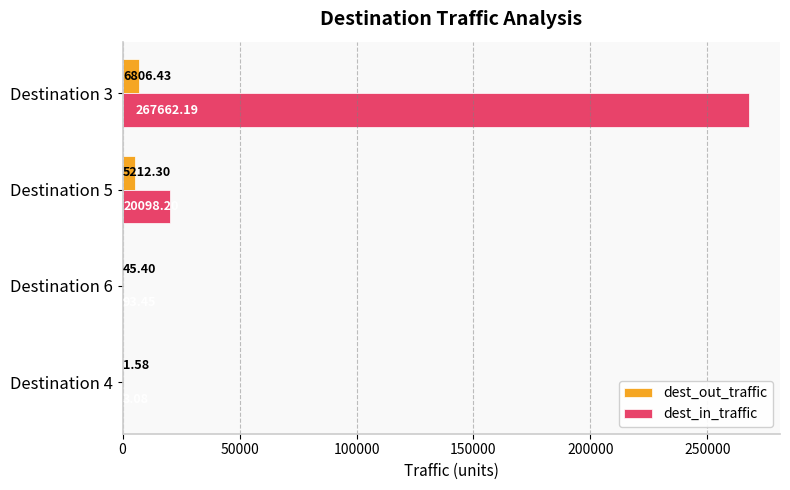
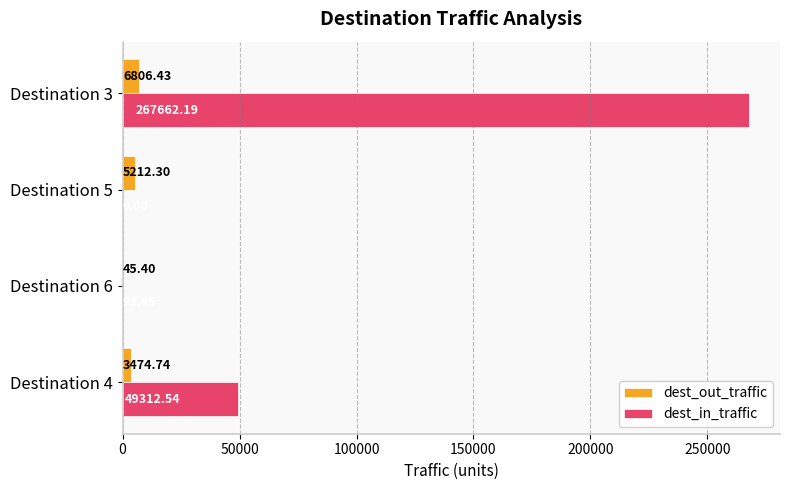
  {
    "dest_out_traffic": {
      "Destination 3": 6806.43,
      "Destination 5": 5212.30,
      "Destination 6": 45.40,
-     "Destination 4": 1.58
+     "Destination 4": 3474.74
    },
    "dest_in_traffic": {
-     "Destination 5": 20000,
-     "Destination 4": 0
+     "Destination 5": 0,
+     "Destination 4": 49000
    }
  }
